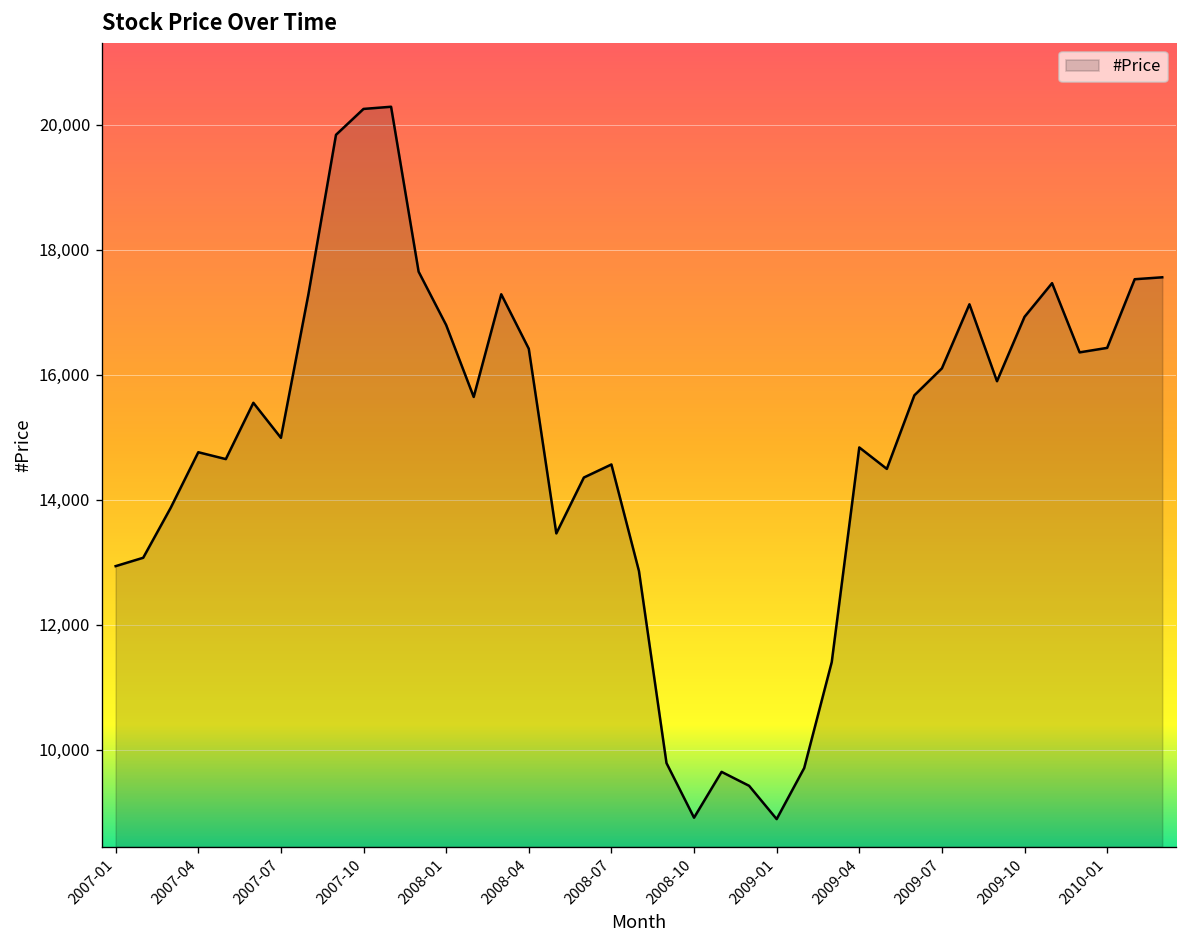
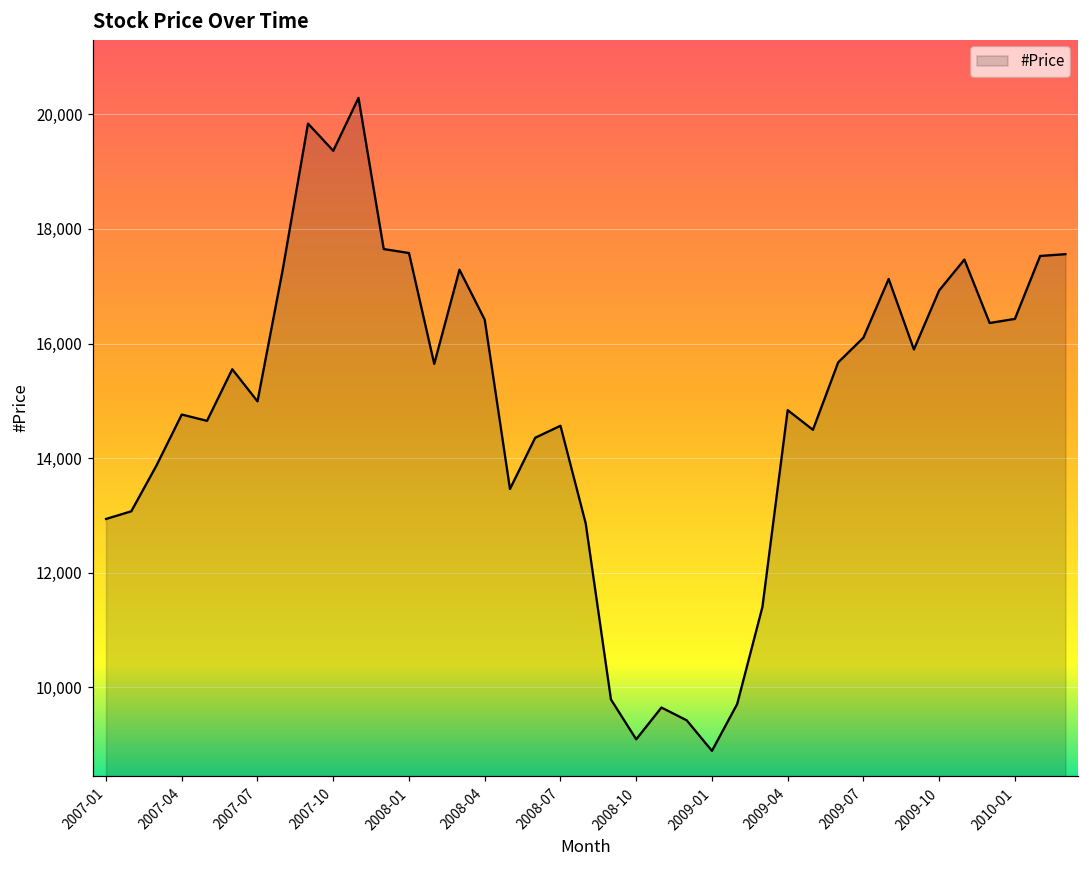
  {
    "2007-01": "12,900",
    "2007-04": "14,800",
    "2007-07": "15,000",
-   "2007-10": "20,300",
-   "2008-01": "16,800",
+   "2007-10": "19,400",
+   "2008-01": "17,600",
    "2008-04": "16,400",
    "2008-07": "14,600",
-   "2008-10": "8,900",
+   "2008-10": "9,100",
    "2009-01": "8,900",
    "2009-04": "14,800",
    "2009-07": "16,100",
    "2009-10": "16,900",
    "2010-01": "16,400"
  }
